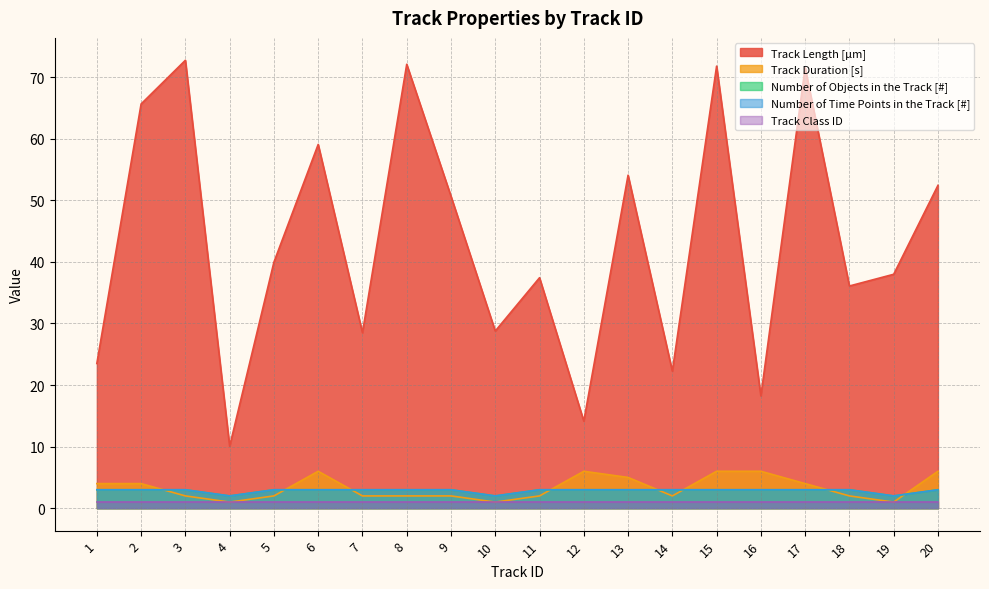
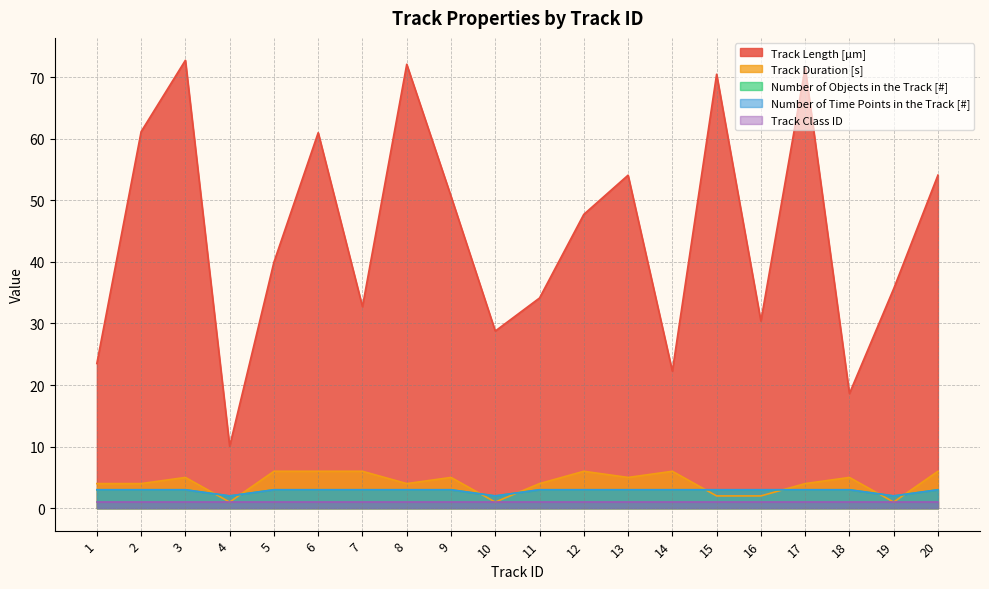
  {
    "Track Length [µm]": {
      "1": 24,
-     "2": 66,
+     "2": 61,
      "3": 73,
      "4": 10,
      "5": 40,
-     "6": 59,
-     "7": 29,
+     "6": 61,
+     "7": 33,
      "8": 72,
      "9": 51,
      "10": 29,
-     "11": 37,
-     "12": 14,
+     "11": 34,
+     "12": 48,
      "13": 54,
      "14": 22,
-     "15": 72,
-     "16": 18,
-     "18": 36,
-     "19": 38,
-     "20": 52
+     "15": 70,
+     "16": 30,
+     "18": 19,
+     "19": 36,
+     "20": 54
    },
    "Track Duration [s]": {
      "1": 4,
      "2": 4,
-     "3": 2,
-     "5": 2,
+     "3": 5,
+     "5": 6,
      "6": 6,
-     "7": 2,
-     "8": 2,
-     "9": 2,
-     "11": 2,
+     "7": 6,
+     "8": 4,
+     "9": 5,
+     "11": 4,
      "12": 6,
      "13": 5,
-     "14": 2,
-     "15": 6,
-     "16": 6,
+     "14": 6,
+     "15": 2,
+     "16": 2,
      "17": 4,
-     "18": 2,
+     "18": 5,
      "20": 6
    },
    "Number of Time Points in the Track [#]": {
      "1": 3,
      "2": 3,
      "3": 3,
      "4": 2,
      "5": 3,
      "6": 3,
      "7": 3,
      "8": 3,
      "9": 3,
      "10": 2,
      "11": 3,
      "12": 3,
      "13": 3,
      "14": 3,
      "15": 3,
      "16": 3,
      "17": 3,
      "18": 3,
      "19": 2,
      "20": 3
    },
    "Track Class ID": {
      "1": 1,
      "2": 1,
      "3": 1,
      "5": 1,
      "6": 1,
      "7": 1,
      "8": 1,
      "9": 1,
      "11": 1,
      "12": 1,
      "13": 1,
      "14": 1,
      "15": 1,
      "16": 1,
      "17": 1,
      "18": 1,
      "20": 1
    }
  }
